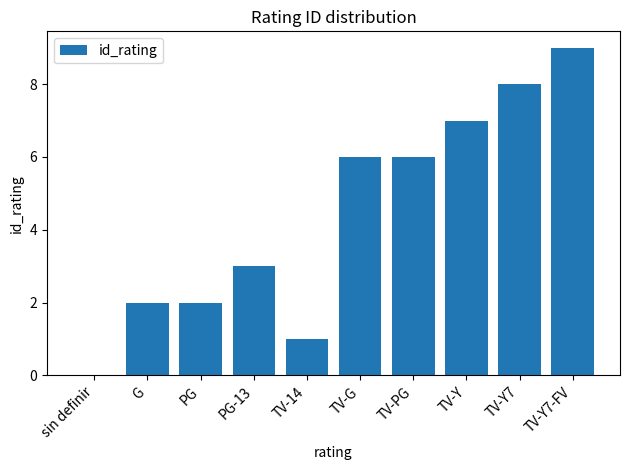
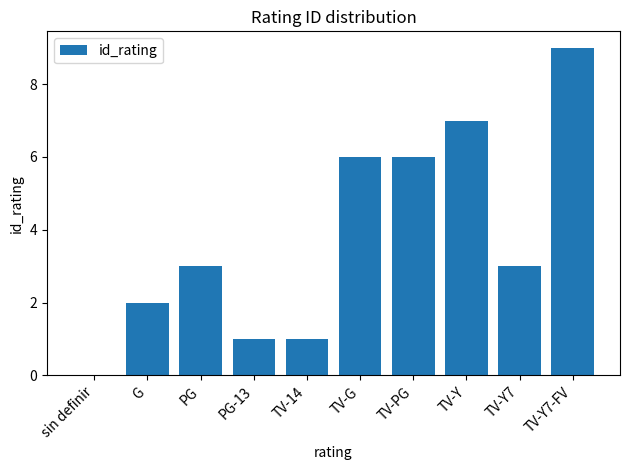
  {
    "sin definir": 0,
    "G": 2,
-   "PG": 2,
-   "PG-13": 3,
+   "PG": 3,
+   "PG-13": 1,
    "TV-14": 1,
    "TV-G": 6,
    "TV-PG": 6,
    "TV-Y": 7,
-   "TV-Y7": 8,
+   "TV-Y7": 3,
    "TV-Y7-FV": 9
  }
